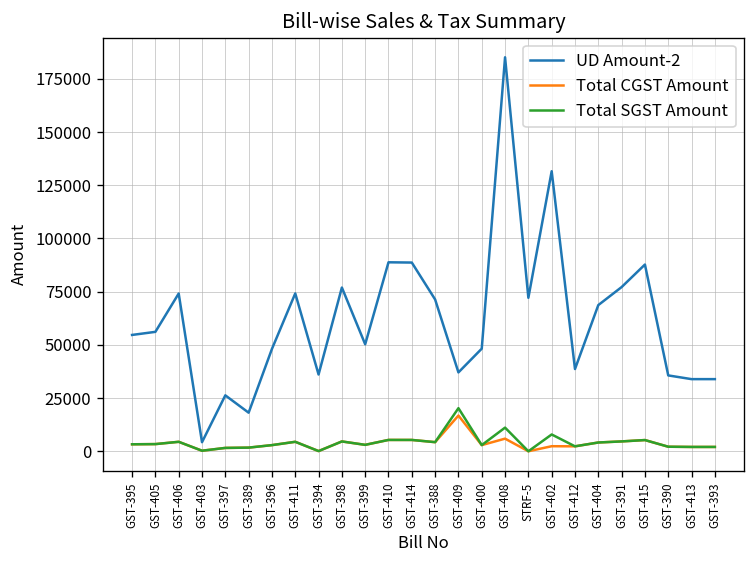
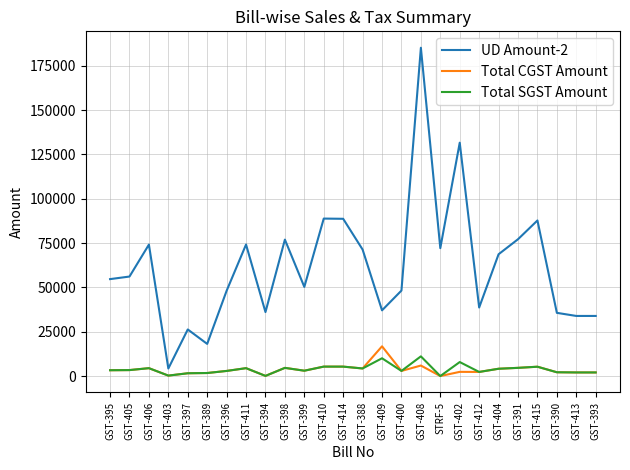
  {
    "UD Amount-2": {
      "GST-395": 55000,
      "GST-405": 56000,
      "GST-406": 74000,
      "GST-403": 4000,
      "GST-397": 26000,
      "GST-389": 18000,
      "GST-396": 48000,
      "GST-411": 74000,
      "GST-394": 36000,
      "GST-398": 77000,
      "GST-399": 50000,
      "GST-410": 89000,
      "GST-414": 89000,
      "GST-388": 71000,
      "GST-409": 37000,
      "GST-400": 48000,
      "GST-408": 185000,
      "STRF-5": 72000,
      "GST-402": 132000,
      "GST-412": 39000,
      "GST-404": 69000,
      "GST-391": 77000,
      "GST-415": 88000,
      "GST-390": 36000,
      "GST-413": 34000,
      "GST-393": 34000
    },
    "Total CGST Amount": {
      "GST-409": 17000,
      "GST-408": 6000,
      "GST-402": 2000
    },
    "Total SGST Amount": {
-     "GST-409": 20000,
+     "GST-409": 10000,
      "GST-408": 11000,
      "GST-402": 8000
    }
  }
